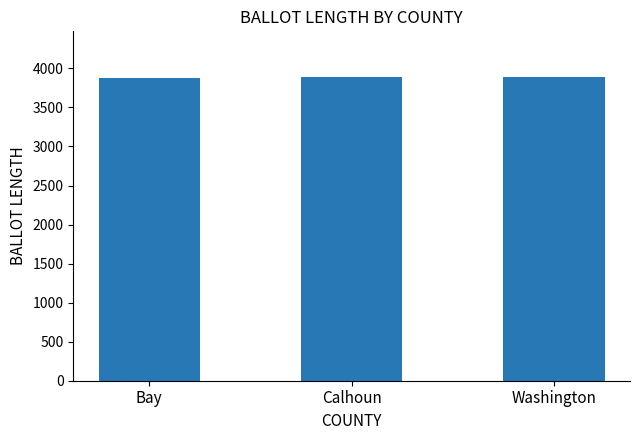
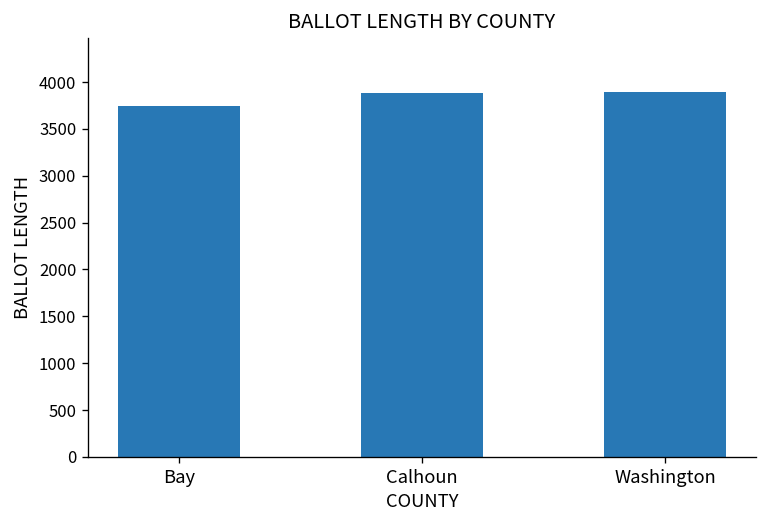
  {
-   "Bay": 3900,
+   "Bay": 3700,
    "Calhoun": 3900,
    "Washington": 3900
  }
